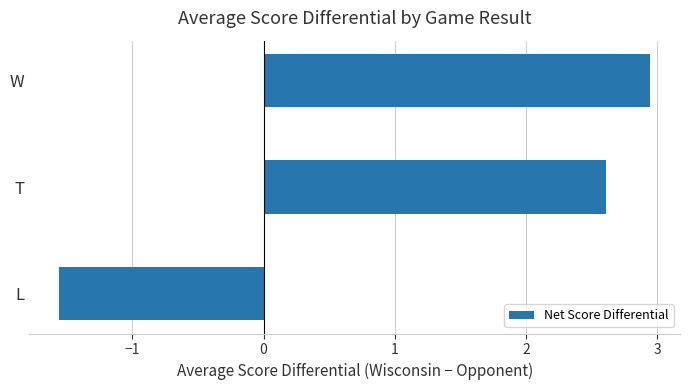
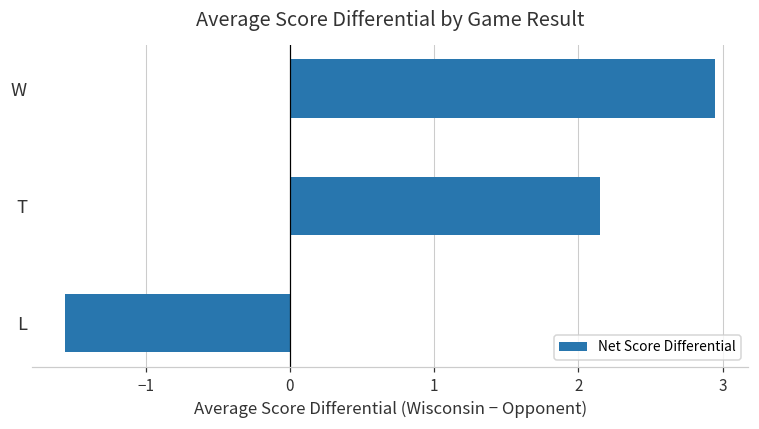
  {
    "W": 2.95,
-   "T": 2.61,
+   "T": 2.15,
    "L": -1.56
  }
